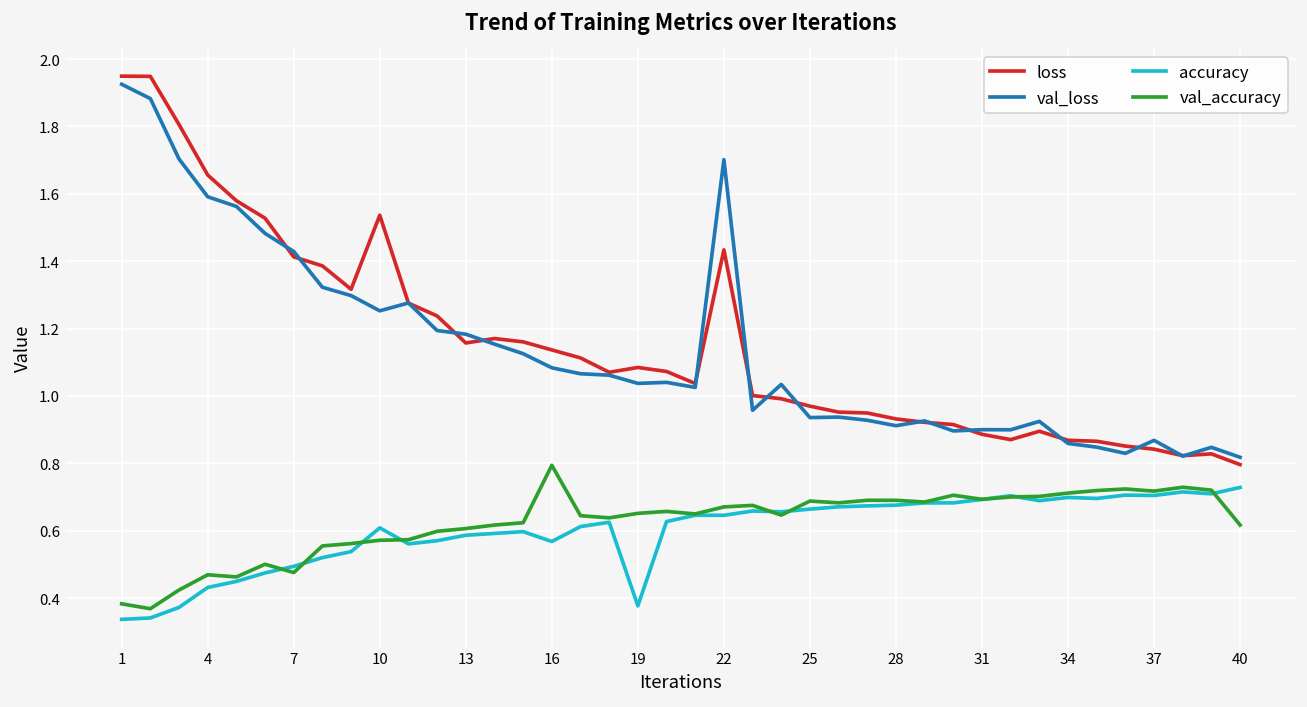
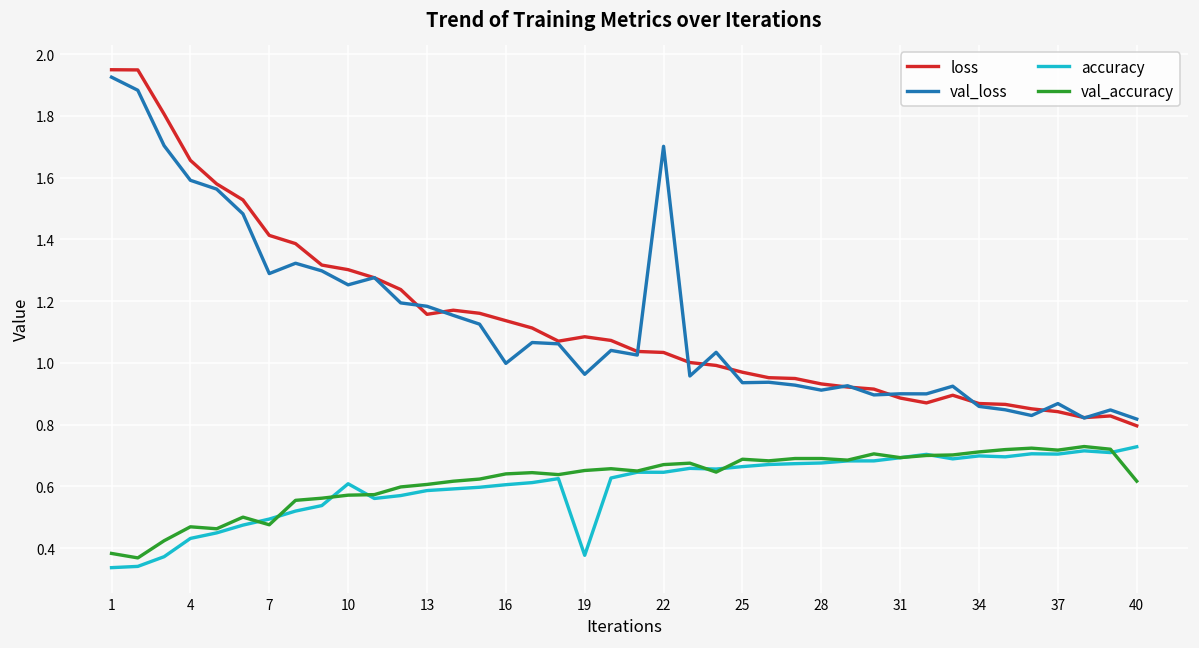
  {
    "loss": {
      "1": 1.95,
      "4": 1.66,
      "7": 1.41,
-     "10": 1.54,
+     "10": 1.30,
      "13": 1.16,
      "16": 1.14,
      "19": 1.08,
-     "22": 1.43,
+     "22": 1.03,
      "25": 0.97,
      "28": 0.93,
      "31": 0.89,
      "34": 0.87,
      "37": 0.84,
      "40": 0.80
    },
    "val_loss": {
      "1": 1.93,
      "4": 1.59,
-     "7": 1.43,
+     "7": 1.29,
      "10": 1.25,
      "13": 1.18,
-     "16": 1.08,
-     "19": 1.04,
+     "16": 1.00,
+     "19": 0.96,
      "22": 1.70,
      "25": 0.94,
      "28": 0.91,
      "31": 0.90,
      "34": 0.86,
      "37": 0.87,
      "40": 0.82
    },
    "accuracy": {
      "1": 0.34,
      "4": 0.43,
      "7": 0.49,
      "10": 0.61,
      "13": 0.59,
-     "16": 0.57,
+     "16": 0.61,
      "19": 0.38,
      "22": 0.65,
      "25": 0.66,
      "28": 0.68,
      "34": 0.70,
      "37": 0.70,
      "40": 0.73
    },
    "val_accuracy": {
      "1": 0.38,
      "4": 0.47,
      "7": 0.48,
      "10": 0.57,
      "13": 0.61,
-     "16": 0.79,
+     "16": 0.64,
      "19": 0.65,
      "22": 0.67,
      "25": 0.69,
      "28": 0.69,
      "34": 0.71,
      "37": 0.72,
      "40": 0.62
    }
  }
